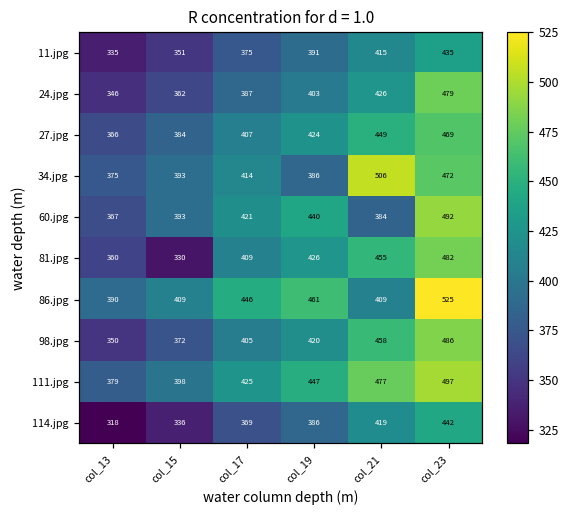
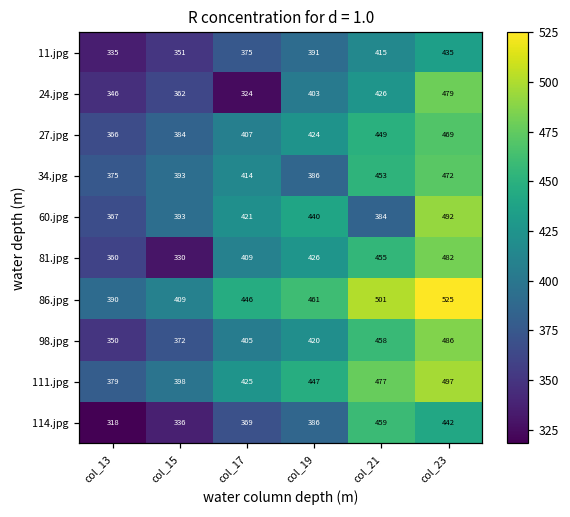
  {
    "11.jpg": {
      "col_13": 335,
      "col_15": 351,
      "col_17": 375,
      "col_19": 391,
      "col_21": 415,
      "col_23": 435
    },
    "24.jpg": {
      "col_13": 346,
      "col_15": 362,
-     "col_17": 387,
+     "col_17": 324,
      "col_19": 403,
      "col_21": 426,
      "col_23": 479
    },
    "27.jpg": {
      "col_13": 366,
      "col_15": 384,
      "col_17": 407,
      "col_19": 424,
      "col_21": 449,
      "col_23": 469
    },
    "34.jpg": {
      "col_13": 375,
      "col_15": 393,
      "col_17": 414,
      "col_19": 386,
-     "col_21": 506,
+     "col_21": 453,
      "col_23": 472
    },
    "60.jpg": {
      "col_13": 367,
      "col_15": 393,
      "col_17": 421,
      "col_19": 440,
      "col_21": 384,
      "col_23": 492
    },
    "81.jpg": {
      "col_13": 360,
      "col_15": 330,
      "col_17": 409,
      "col_19": 426,
      "col_21": 455,
      "col_23": 482
    },
    "86.jpg": {
      "col_13": 390,
      "col_15": 409,
      "col_17": 446,
      "col_19": 461,
-     "col_21": 409,
+     "col_21": 501,
      "col_23": 525
    },
    "98.jpg": {
      "col_13": 350,
      "col_15": 372,
      "col_17": 405,
      "col_19": 420,
      "col_21": 458,
      "col_23": 486
    },
    "111.jpg": {
      "col_13": 379,
      "col_15": 398,
      "col_17": 425,
      "col_19": 447,
      "col_21": 477,
      "col_23": 497
    },
    "114.jpg": {
      "col_13": 318,
      "col_15": 336,
      "col_17": 369,
      "col_19": 386,
-     "col_21": 419,
+     "col_21": 459,
      "col_23": 442
    }
  }
